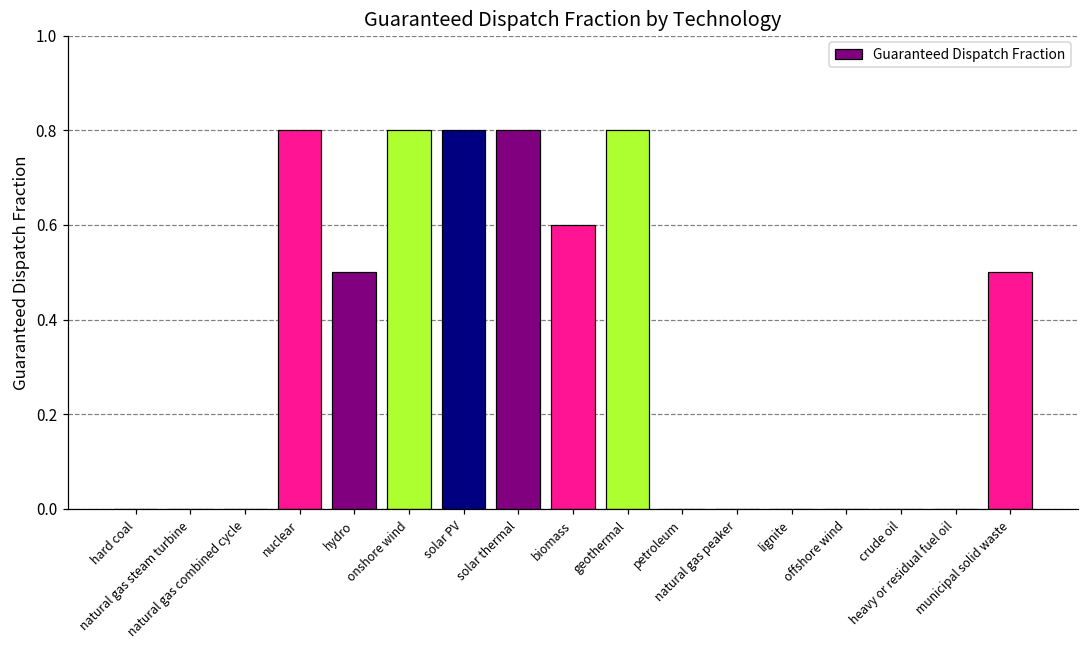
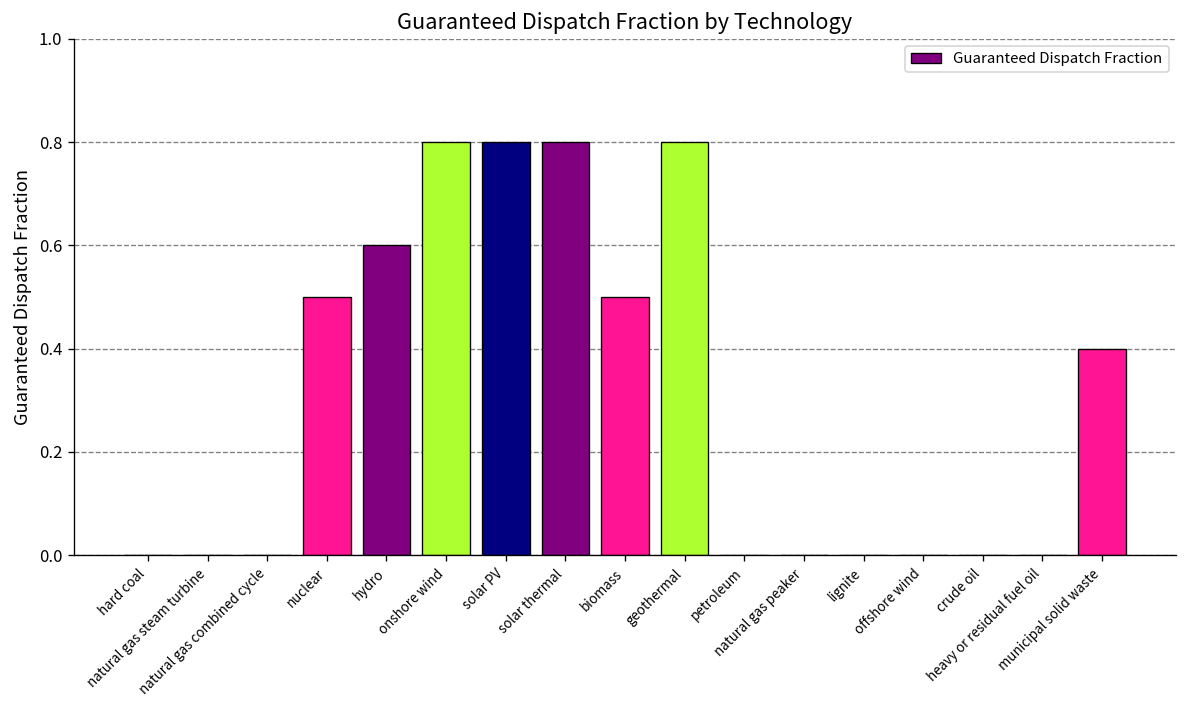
  {
    "hard coal": 0.0,
    "natural gas steam turbine": 0.0,
    "natural gas combined cycle": 0.0,
-   "nuclear": 0.8,
-   "hydro": 0.5,
+   "nuclear": 0.5,
+   "hydro": 0.6,
    "onshore wind": 0.8,
    "solar PV": 0.8,
    "solar thermal": 0.8,
-   "biomass": 0.6,
+   "biomass": 0.5,
    "geothermal": 0.8,
    "petroleum": 0.0,
    "natural gas peaker": 0.0,
    "lignite": 0.0,
    "offshore wind": 0.0,
    "crude oil": 0.0,
    "heavy or residual fuel oil": 0.0,
-   "municipal solid waste": 0.5
+   "municipal solid waste": 0.4
  }
